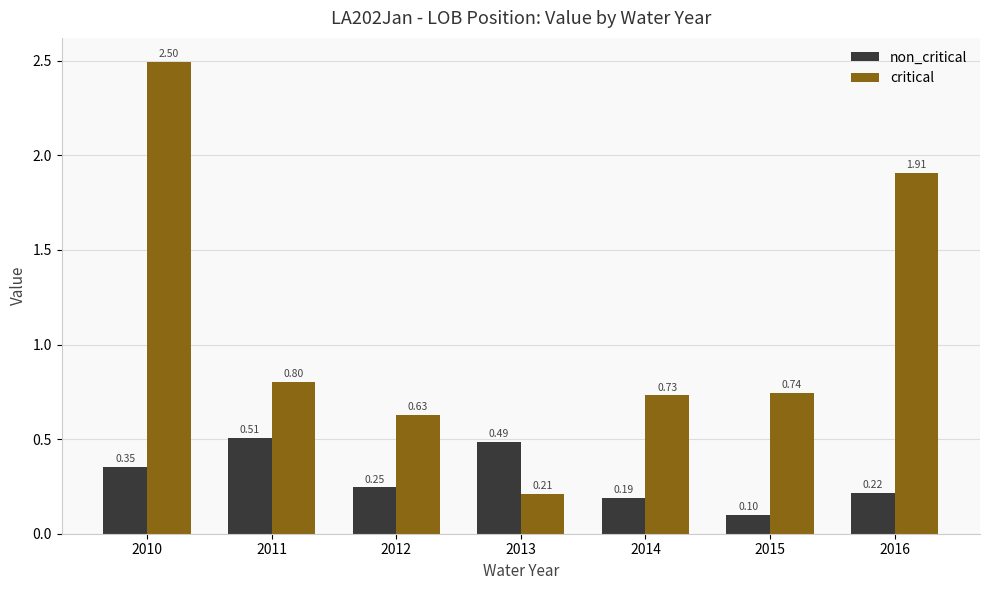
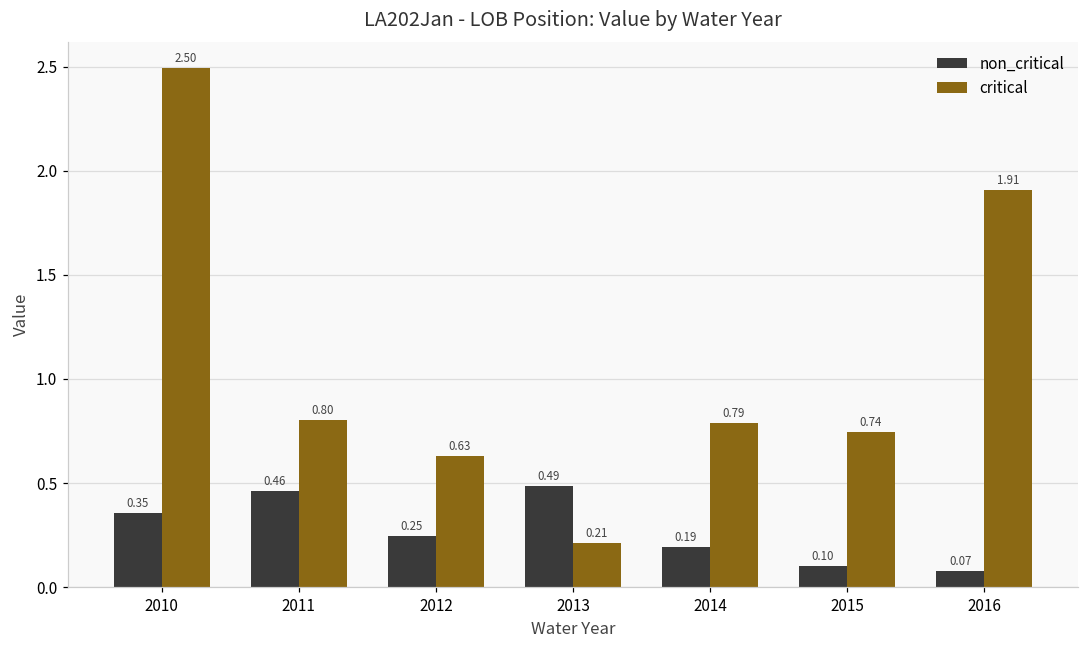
  {
    "non_critical": {
      "2010": 0.35,
-     "2011": 0.51,
+     "2011": 0.46,
      "2012": 0.25,
      "2013": 0.49,
      "2014": 0.19,
      "2015": 0.10,
-     "2016": 0.22
+     "2016": 0.07
    },
    "critical": {
      "2010": 2.50,
      "2011": 0.80,
      "2012": 0.63,
      "2013": 0.21,
-     "2014": 0.73,
+     "2014": 0.79,
      "2015": 0.74,
      "2016": 1.91
    }
  }
